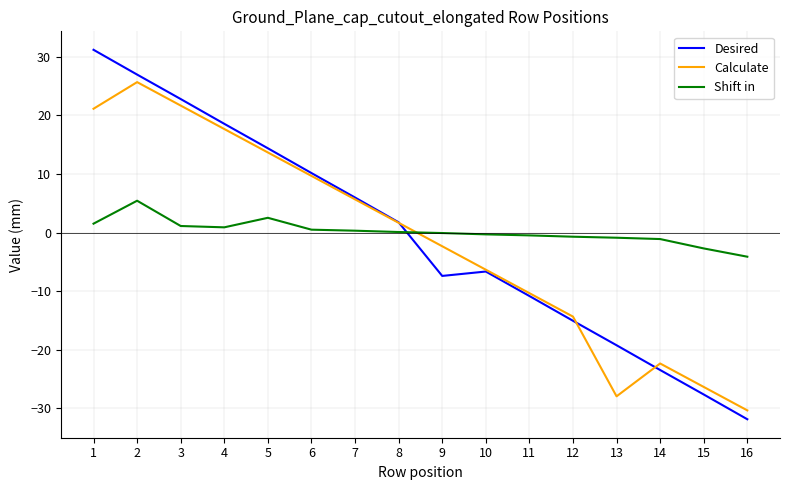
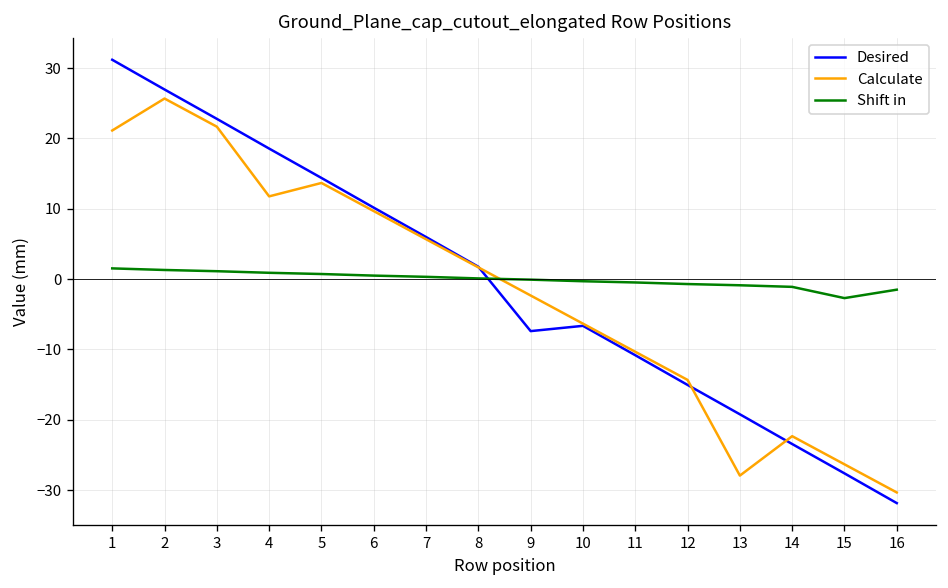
  {
    "Desired": {
      "1": 31,
      "2": 27,
      "3": 23,
      "4": 19,
      "5": 14,
      "6": 10,
      "9": -7,
      "11": -11,
      "12": -15,
      "13": -19,
      "14": -23,
      "15": -28,
      "16": -32
    },
    "Calculate": {
      "1": 21,
      "2": 26,
      "3": 22,
-     "4": 18,
+     "4": 12,
      "5": 14,
      "6": 10,
      "9": -2,
      "11": -10,
      "12": -14,
      "13": -28,
      "14": -22,
      "15": -26,
      "16": -30
    },
    "Shift in": {
      "1": 2,
-     "2": 5,
+     "2": 1,
      "3": 1,
      "4": 1,
-     "5": 3,
+     "5": 1,
      "6": 0,
      "7": 0,
      "8": 0,
      "9": 0,
      "10": 0,
      "11": 0,
      "12": -1,
      "13": -1,
      "14": -1,
      "15": -3,
-     "16": -4
+     "16": -2
    }
  }
